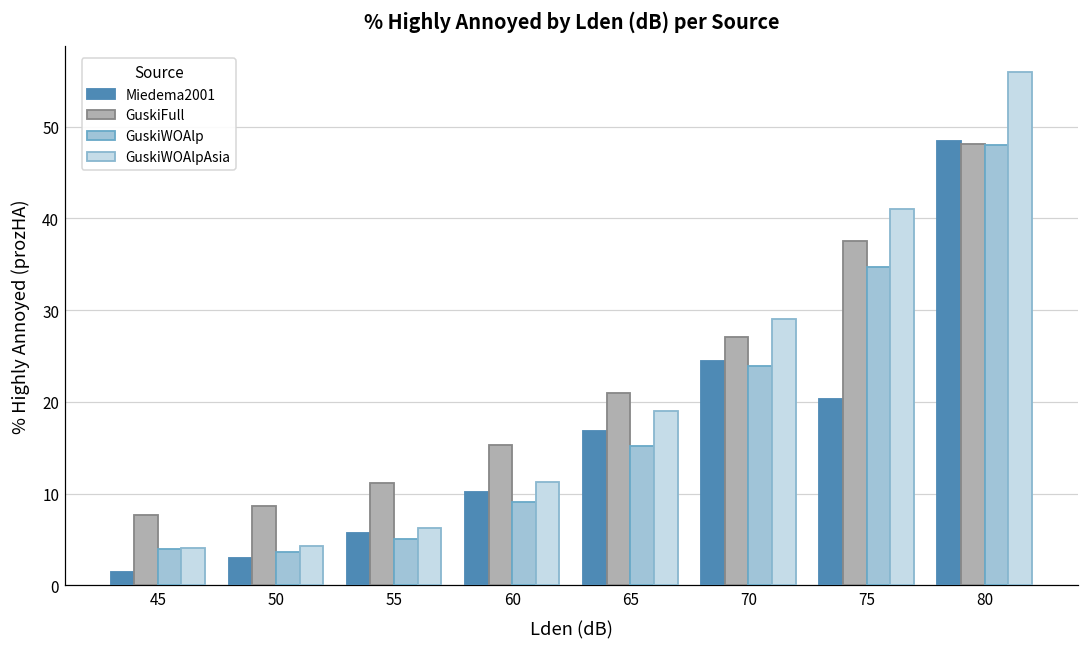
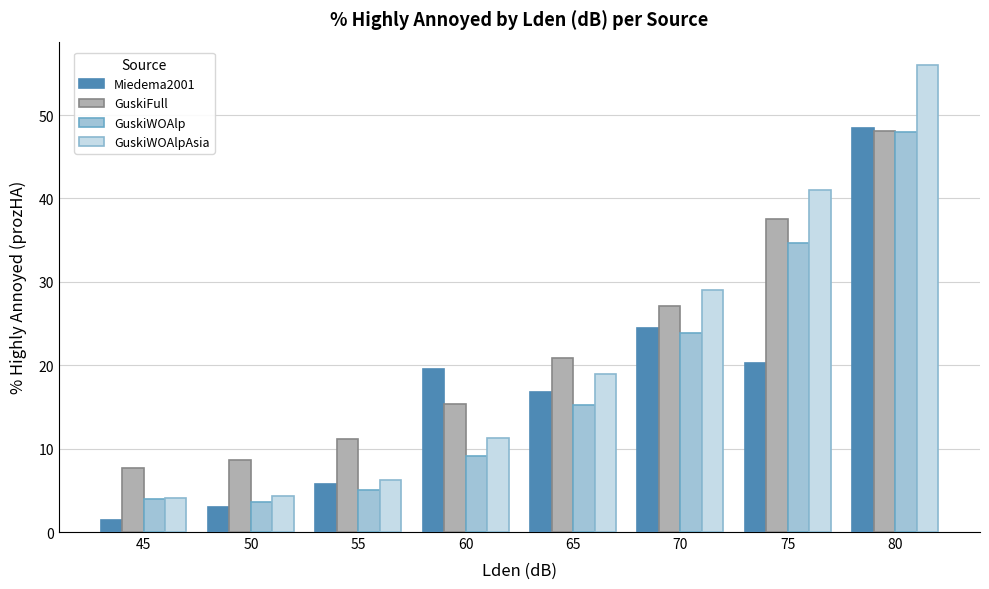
  {
    "Miedema2001": {
      "45": 1,
      "50": 3,
      "55": 6,
-     "60": 10,
+     "60": 19,
      "65": 17,
      "70": 24,
      "75": 20,
      "80": 48
    }
  }
